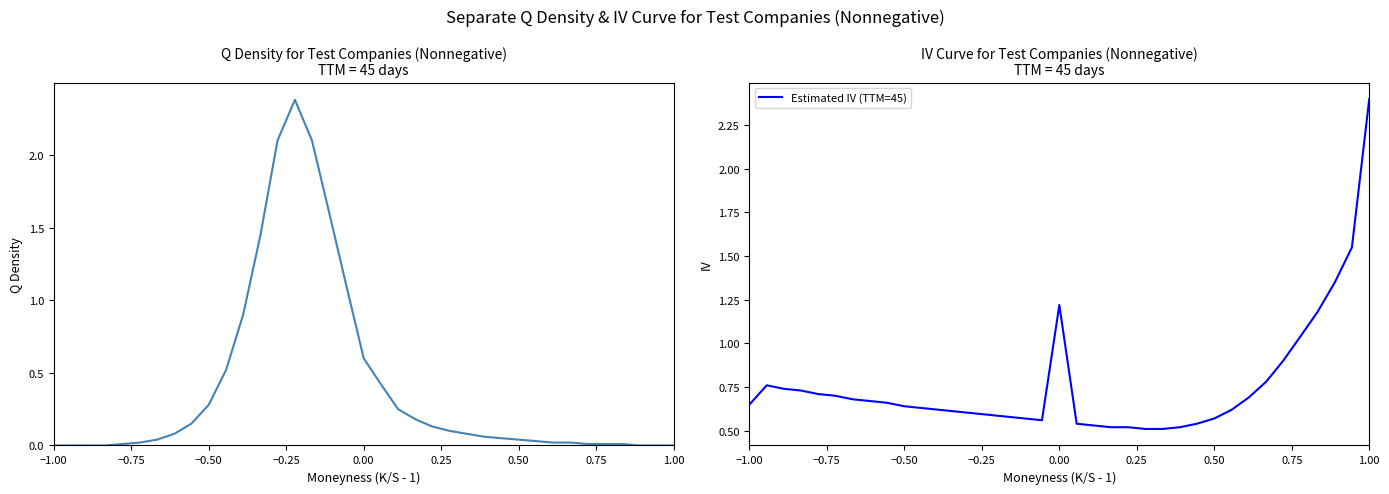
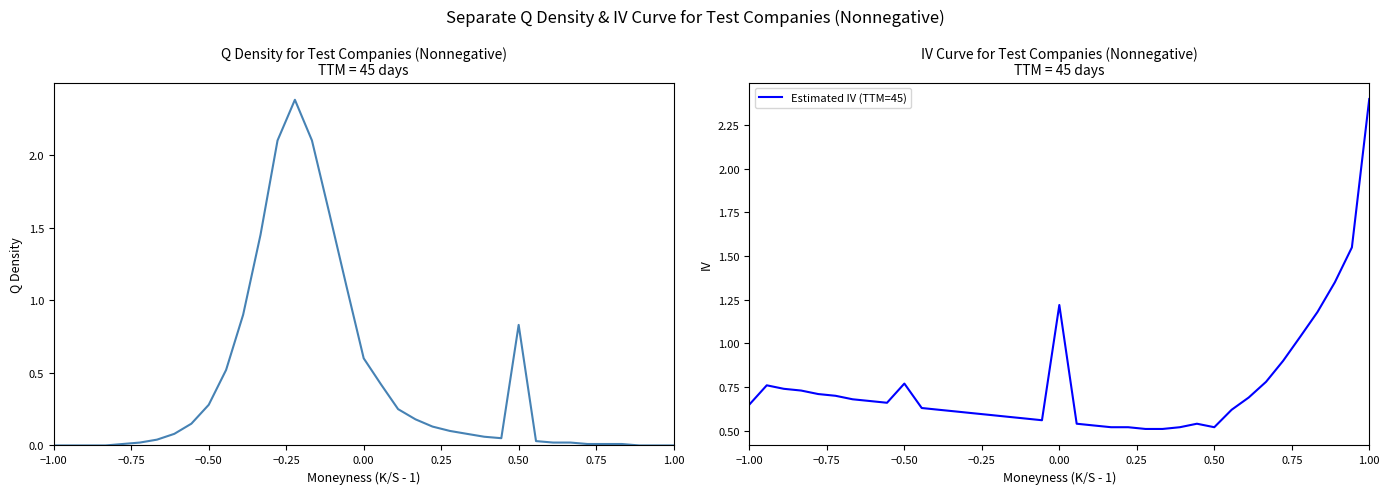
  {
    "Q Density for Test Companies (Nonnegative) TTM = 45 days": {
      "−1.00": 0.00,
      "−0.50": 0.28,
      "0.00": 0.60,
-     "0.50": 0.04,
+     "0.50": 0.83,
      "1.00": 0.00
    },
    "IV Curve for Test Companies (Nonnegative) TTM = 45 days": {
      "−1.00": 0.65,
-     "−0.50": 0.64,
+     "−0.50": 0.77,
      "0.00": 1.22,
-     "0.50": 0.57,
+     "0.50": 0.52,
      "1.00": 2.40
    }
  }
